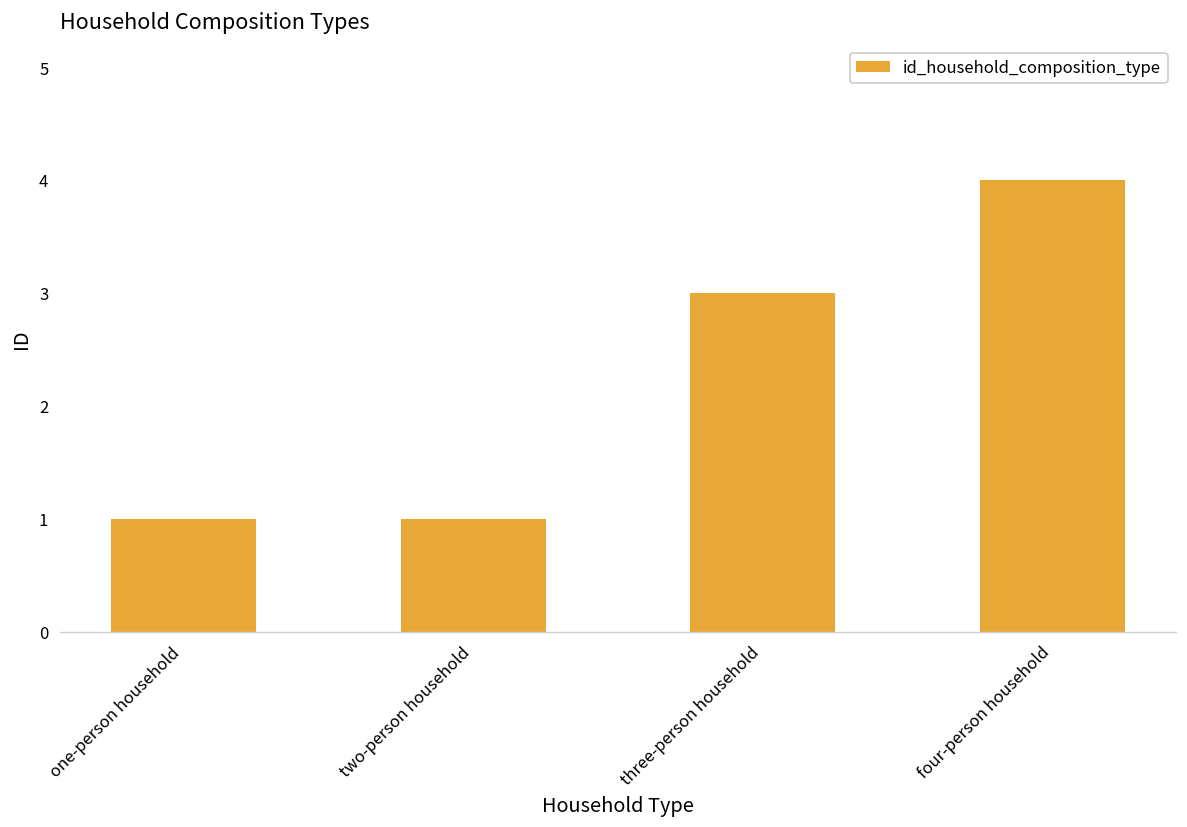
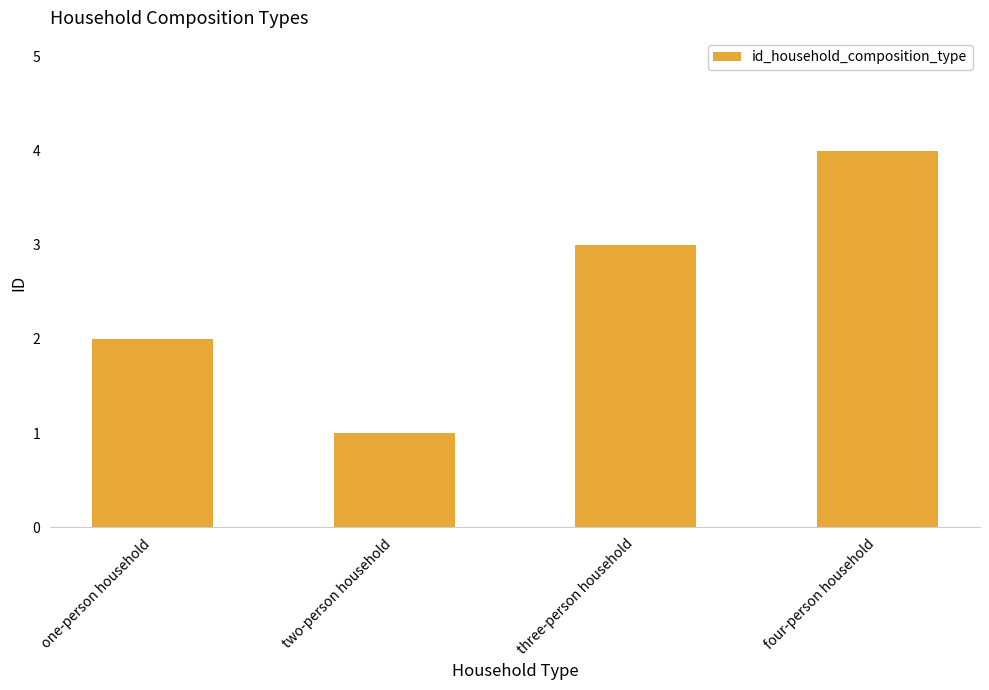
  {
-   "one-person household": 1,
+   "one-person household": 2,
    "two-person household": 1,
    "three-person household": 3,
    "four-person household": 4
  }
